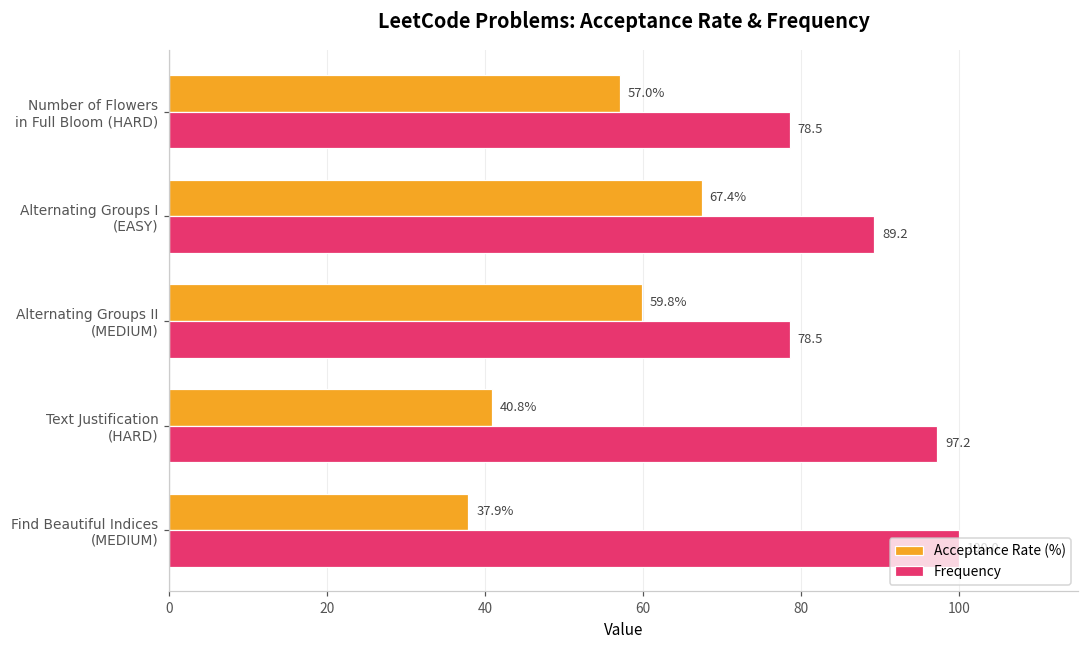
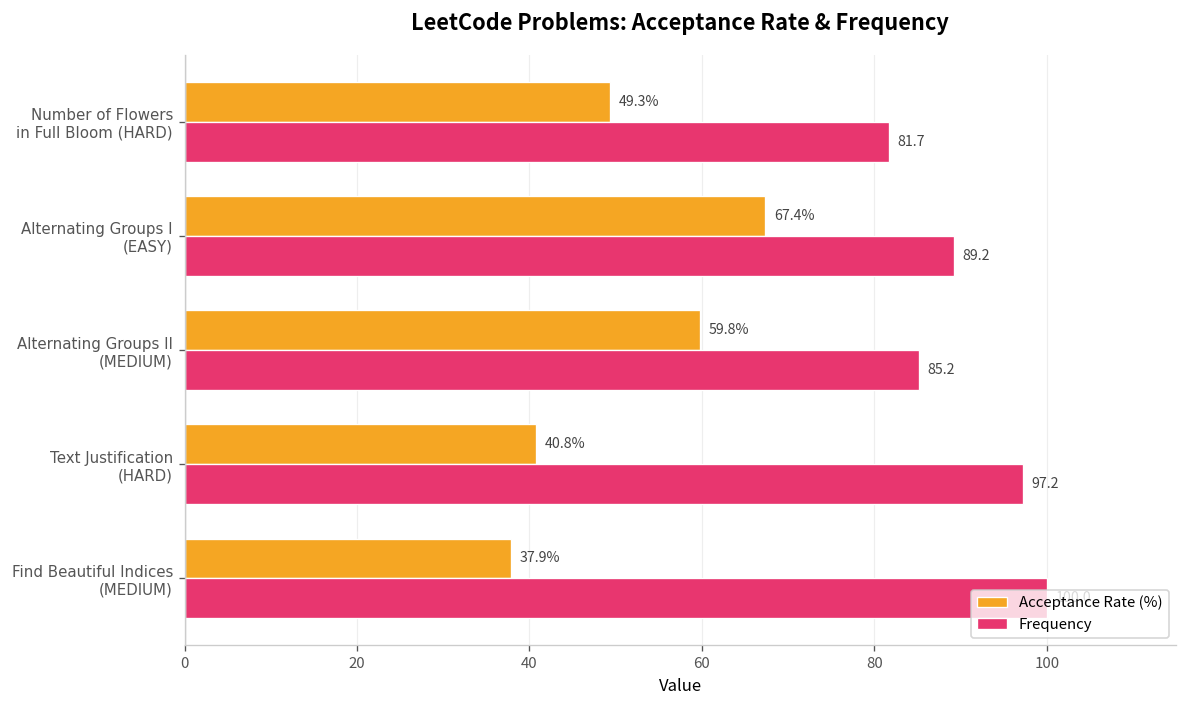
  {
    "Acceptance Rate (%)": {
-     "Number of Flowers in Full Bloom (HARD)": "57.0%",
+     "Number of Flowers in Full Bloom (HARD)": "49.3%",
      "Alternating Groups I (EASY)": "67.4%",
      "Alternating Groups II (MEDIUM)": "59.8%",
      "Text Justification (HARD)": "40.8%",
      "Find Beautiful Indices (MEDIUM)": "37.9%"
    },
    "Frequency": {
-     "Number of Flowers in Full Bloom (HARD)": "78.5",
+     "Number of Flowers in Full Bloom (HARD)": "81.7",
      "Alternating Groups I (EASY)": "89.2",
-     "Alternating Groups II (MEDIUM)": "78.5",
+     "Alternating Groups II (MEDIUM)": "85.2",
      "Text Justification (HARD)": "97.2"
    }
  }
